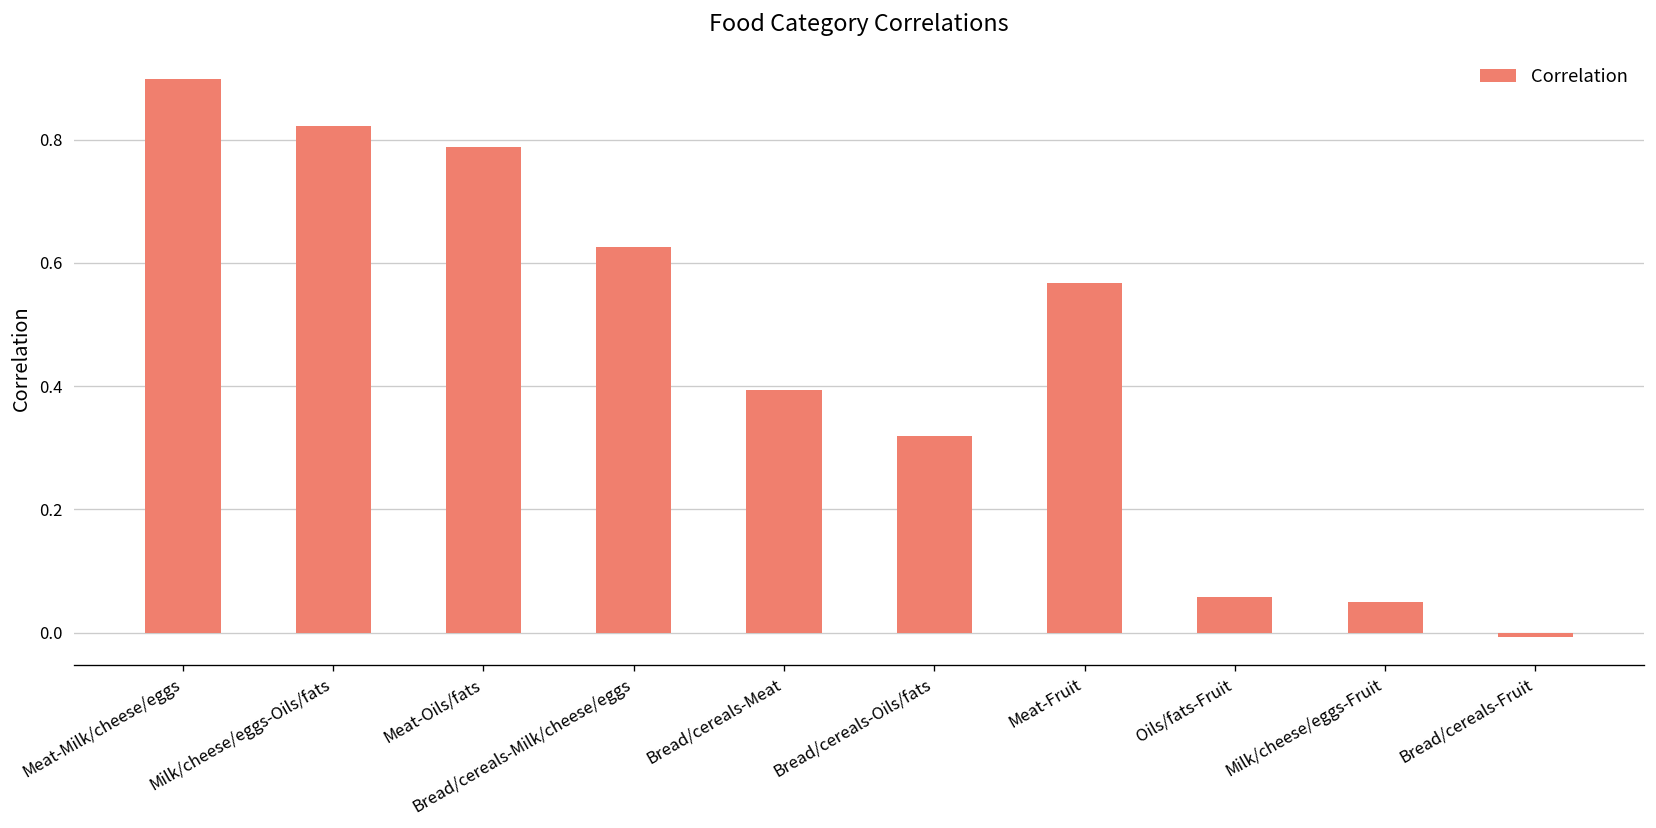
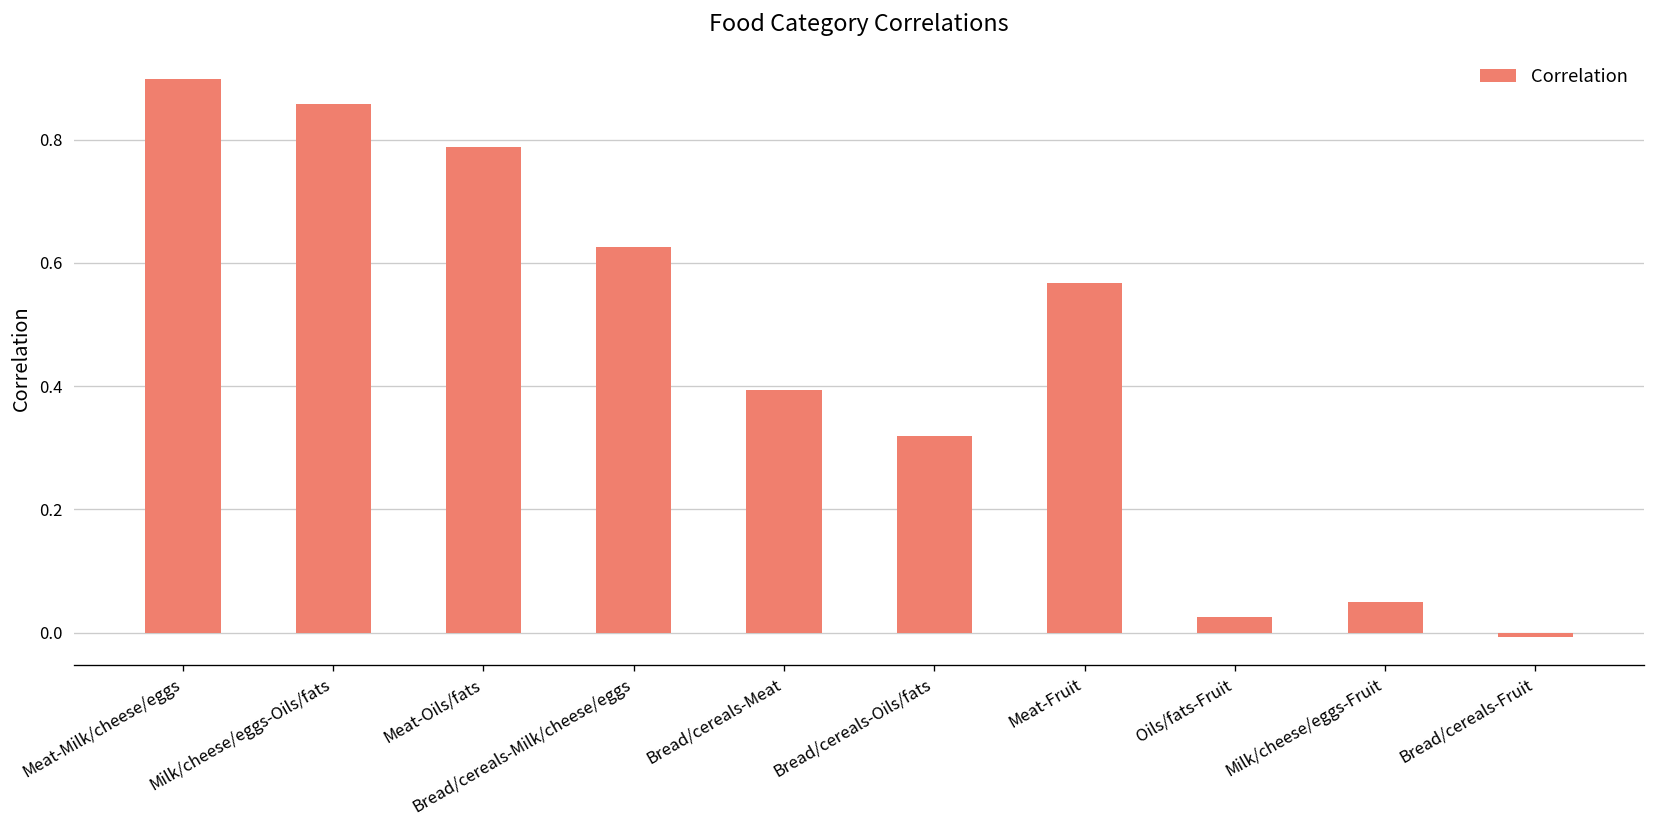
  {
    "Meat-Milk/cheese/eggs": 0.90,
-   "Milk/cheese/eggs-Oils/fats": 0.82,
+   "Milk/cheese/eggs-Oils/fats": 0.86,
    "Meat-Oils/fats": 0.79,
    "Bread/cereals-Milk/cheese/eggs": 0.63,
    "Bread/cereals-Meat": 0.39,
    "Bread/cereals-Oils/fats": 0.32,
    "Meat-Fruit": 0.57,
-   "Oils/fats-Fruit": 0.06,
+   "Oils/fats-Fruit": 0.03,
    "Milk/cheese/eggs-Fruit": 0.05,
    "Bread/cereals-Fruit": -0.01
  }
